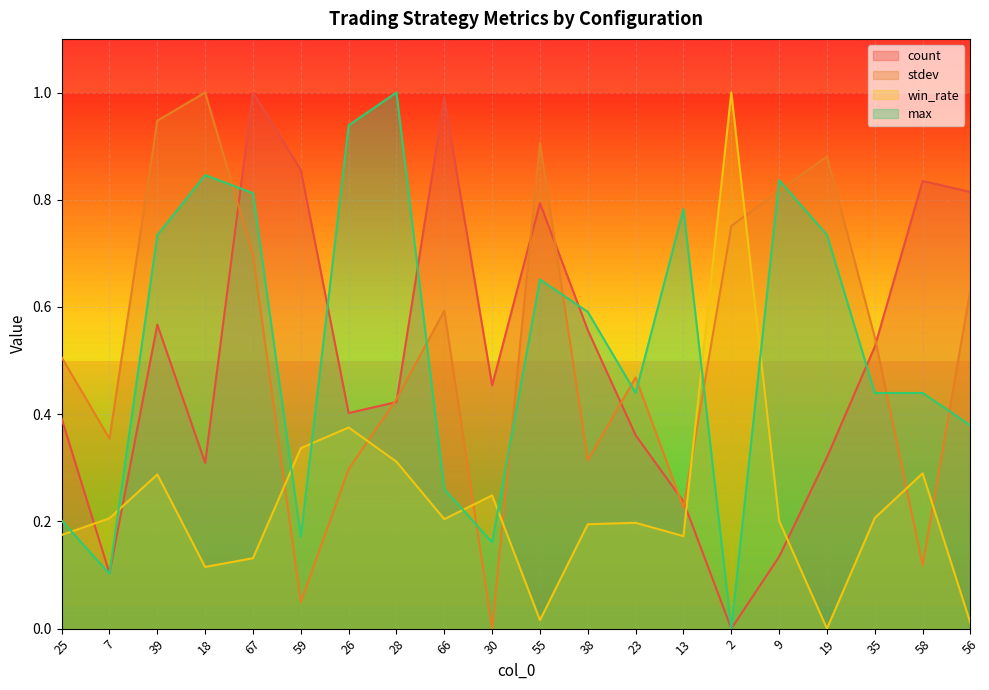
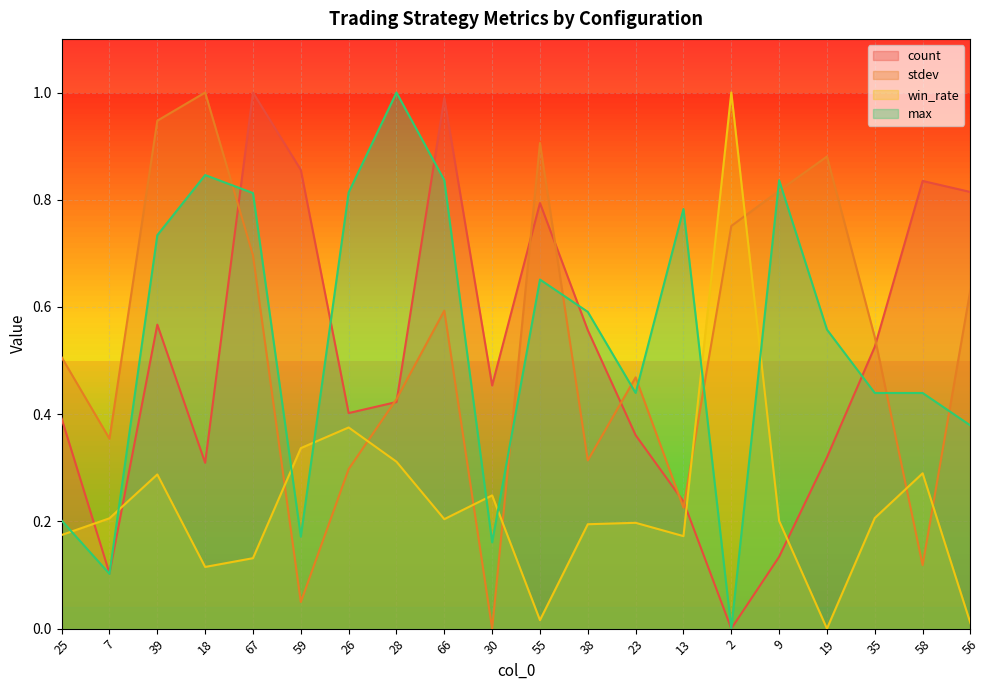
  {
    "max": {
      "25": 0.20,
      "39": 0.73,
      "18": 0.85,
      "67": 0.81,
      "59": 0.17,
-     "26": 0.94,
+     "26": 0.81,
      "28": 1.00,
-     "66": 0.26,
+     "66": 0.84,
      "30": 0.16,
      "55": 0.65,
      "38": 0.59,
      "23": 0.44,
      "13": 0.78,
      "9": 0.84,
-     "19": 0.73,
+     "19": 0.56,
      "35": 0.44,
      "58": 0.44,
      "56": 0.38
    }
  }
